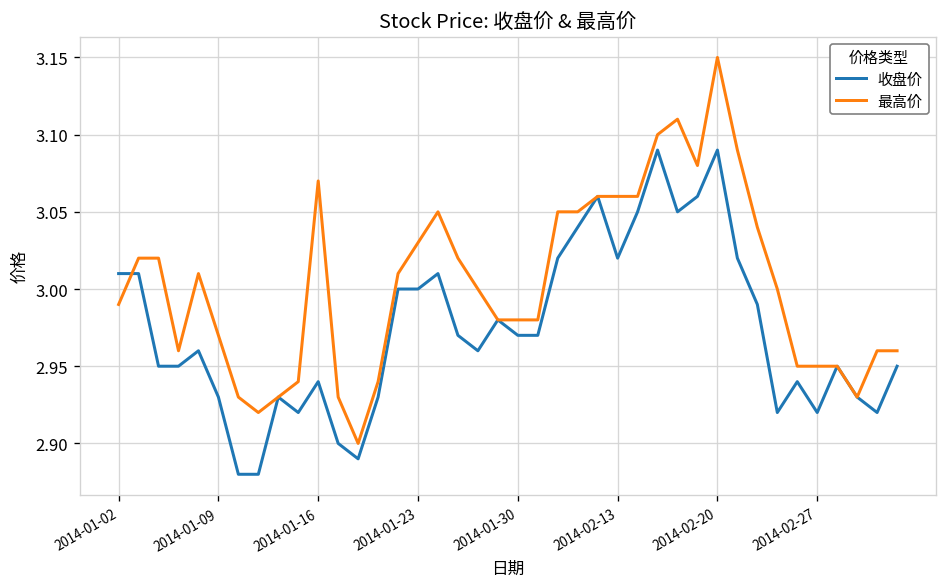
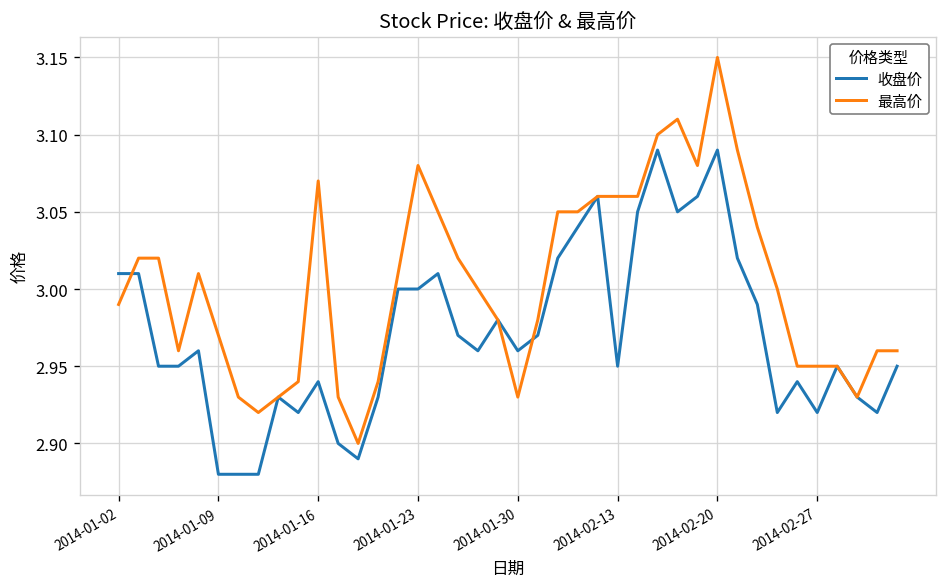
  {
    "收盘价": {
      "2014-01-02": 3.01,
-     "2014-01-09": 2.93,
+     "2014-01-09": 2.88,
      "2014-01-16": 2.94,
      "2014-01-23": 3.00,
-     "2014-01-30": 2.97,
-     "2014-02-13": 3.02,
+     "2014-01-30": 2.96,
+     "2014-02-13": 2.95,
      "2014-02-20": 3.09,
      "2014-02-27": 2.92
    },
    "最高价": {
      "2014-01-02": 2.99,
      "2014-01-09": 2.97,
      "2014-01-16": 3.07,
-     "2014-01-23": 3.03,
-     "2014-01-30": 2.98,
+     "2014-01-23": 3.08,
+     "2014-01-30": 2.93,
      "2014-02-13": 3.06,
      "2014-02-20": 3.15,
      "2014-02-27": 2.95
    }
  }
